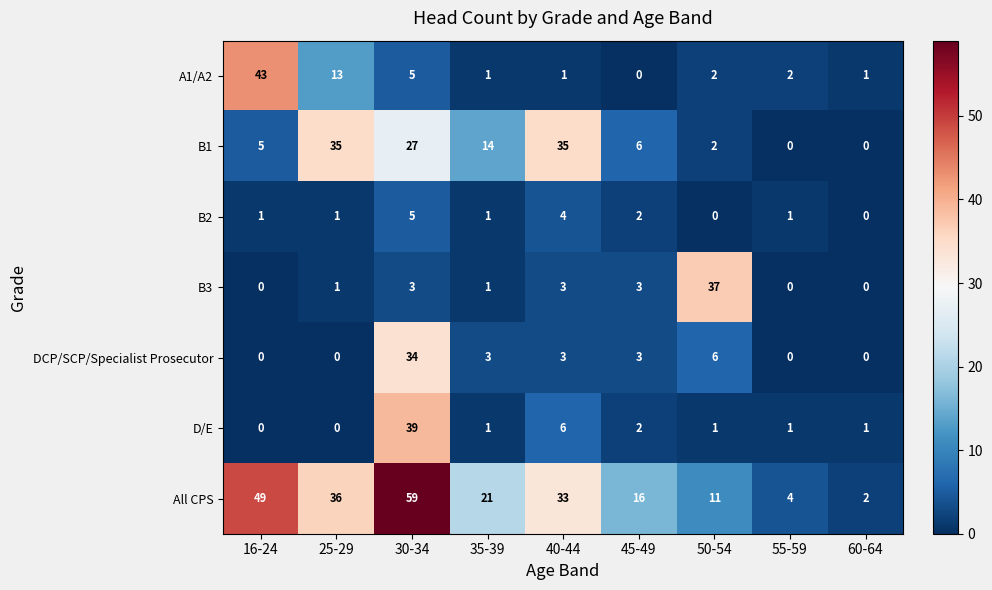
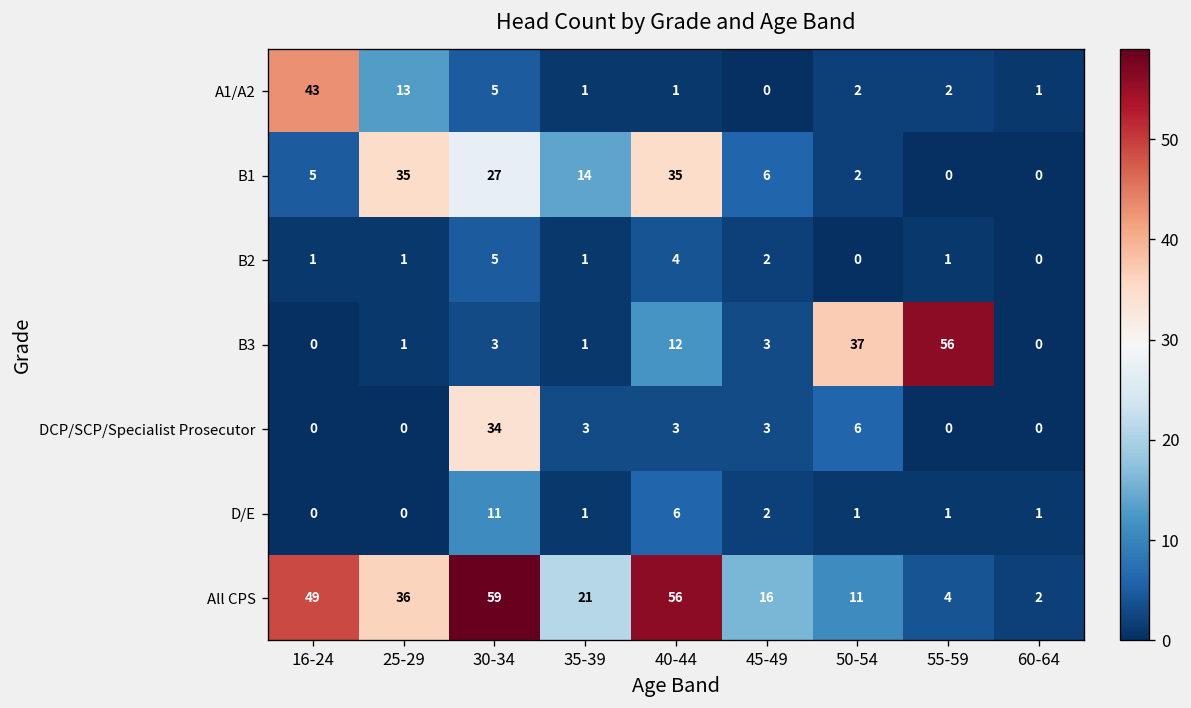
  {
    "A1/A2": {
      "16-24": 43,
      "25-29": 13,
      "30-34": 5,
      "35-39": 1,
      "40-44": 1,
      "45-49": 0,
      "50-54": 2,
      "55-59": 2,
      "60-64": 1
    },
    "B1": {
      "16-24": 5,
      "25-29": 35,
      "30-34": 27,
      "35-39": 14,
      "40-44": 35,
      "45-49": 6,
      "50-54": 2,
      "55-59": 0,
      "60-64": 0
    },
    "B2": {
      "16-24": 1,
      "25-29": 1,
      "30-34": 5,
      "35-39": 1,
      "40-44": 4,
      "45-49": 2,
      "50-54": 0,
      "55-59": 1,
      "60-64": 0
    },
    "B3": {
      "16-24": 0,
      "25-29": 1,
      "30-34": 3,
      "35-39": 1,
-     "40-44": 3,
+     "40-44": 12,
      "45-49": 3,
      "50-54": 37,
-     "55-59": 0,
+     "55-59": 56,
      "60-64": 0
    },
    "DCP/SCP/Specialist Prosecutor": {
      "16-24": 0,
      "25-29": 0,
      "30-34": 34,
      "35-39": 3,
      "40-44": 3,
      "45-49": 3,
      "50-54": 6,
      "55-59": 0,
      "60-64": 0
    },
    "D/E": {
      "16-24": 0,
      "25-29": 0,
-     "30-34": 39,
+     "30-34": 11,
      "35-39": 1,
      "40-44": 6,
      "45-49": 2,
      "50-54": 1,
      "55-59": 1,
      "60-64": 1
    },
    "All CPS": {
      "16-24": 49,
      "25-29": 36,
      "30-34": 59,
      "35-39": 21,
-     "40-44": 33,
+     "40-44": 56,
      "45-49": 16,
      "50-54": 11,
      "55-59": 4,
      "60-64": 2
    }
  }
